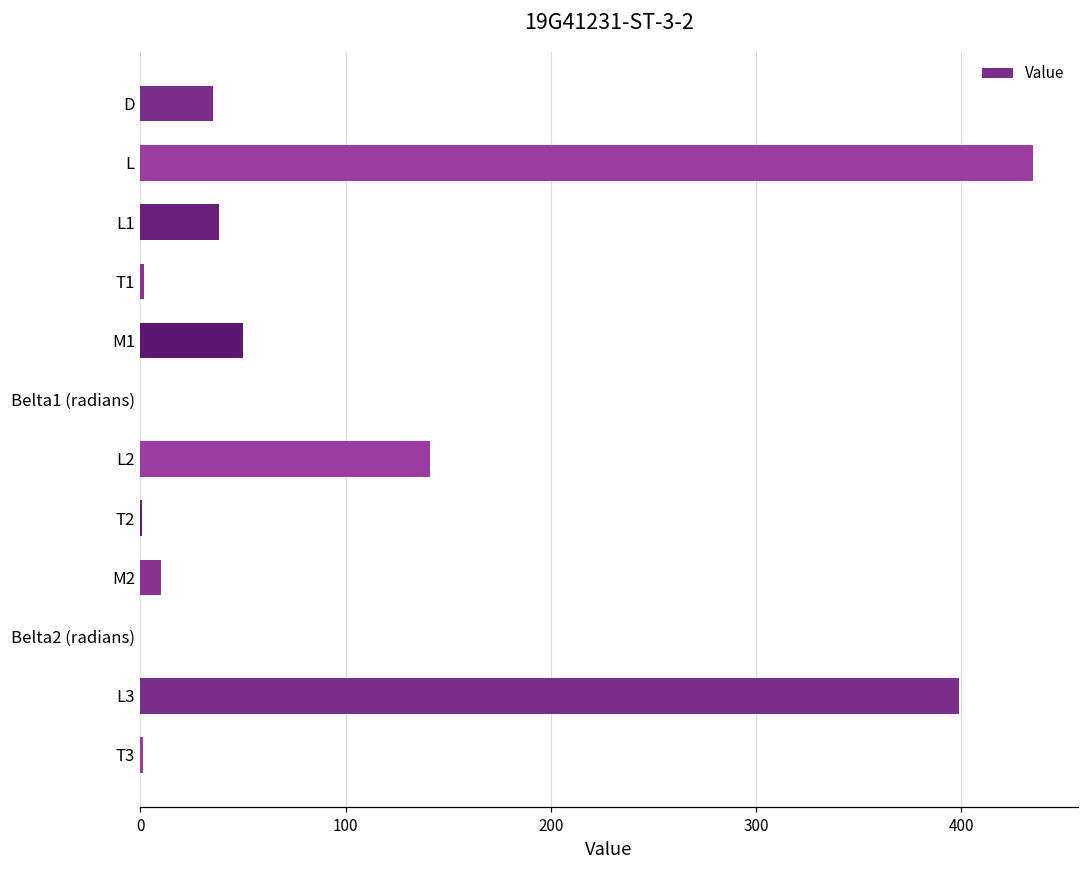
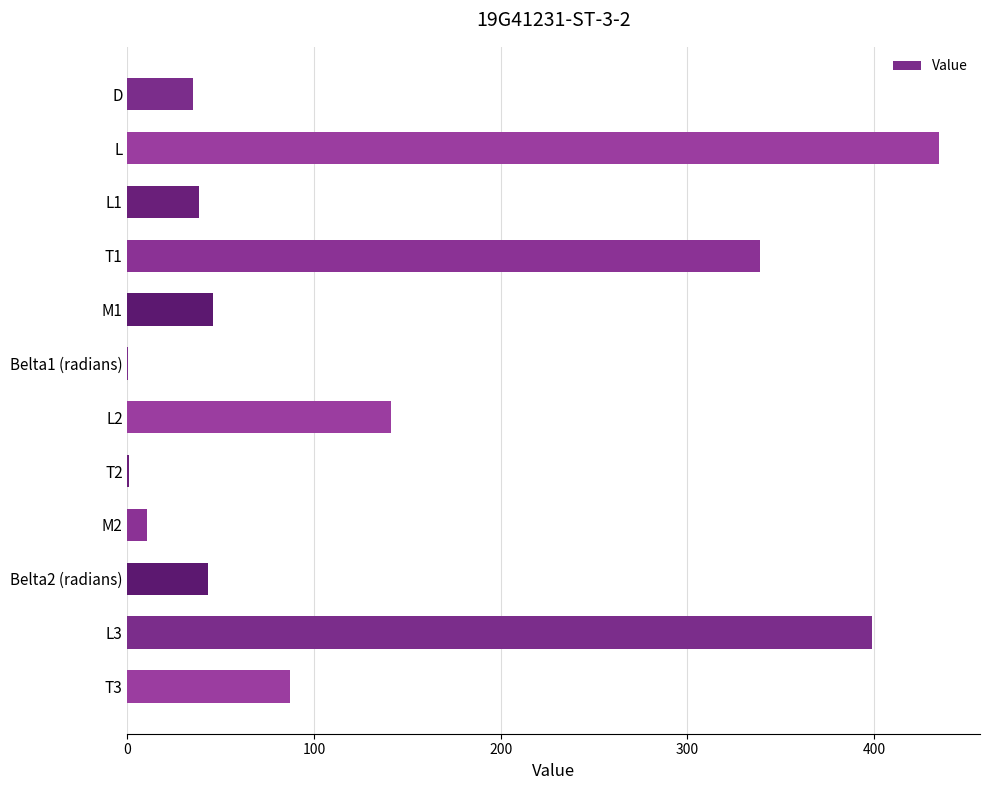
  {
    "D": 35,
    "L": 435,
    "L1": 38,
-   "T1": 2,
-   "M1": 50,
+   "T1": 339,
+   "M1": 46,
    "L2": 141,
    "M2": 10,
-   "Belta2 (radians)": 0,
+   "Belta2 (radians)": 43,
    "L3": 399,
-   "T3": 1
+   "T3": 87
  }
